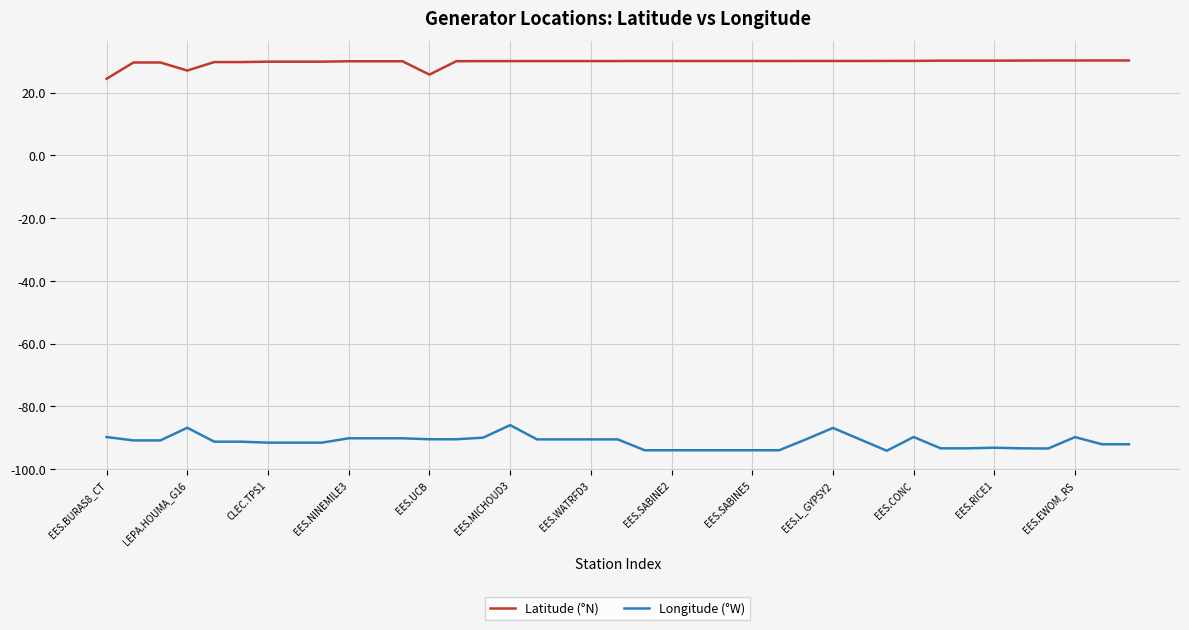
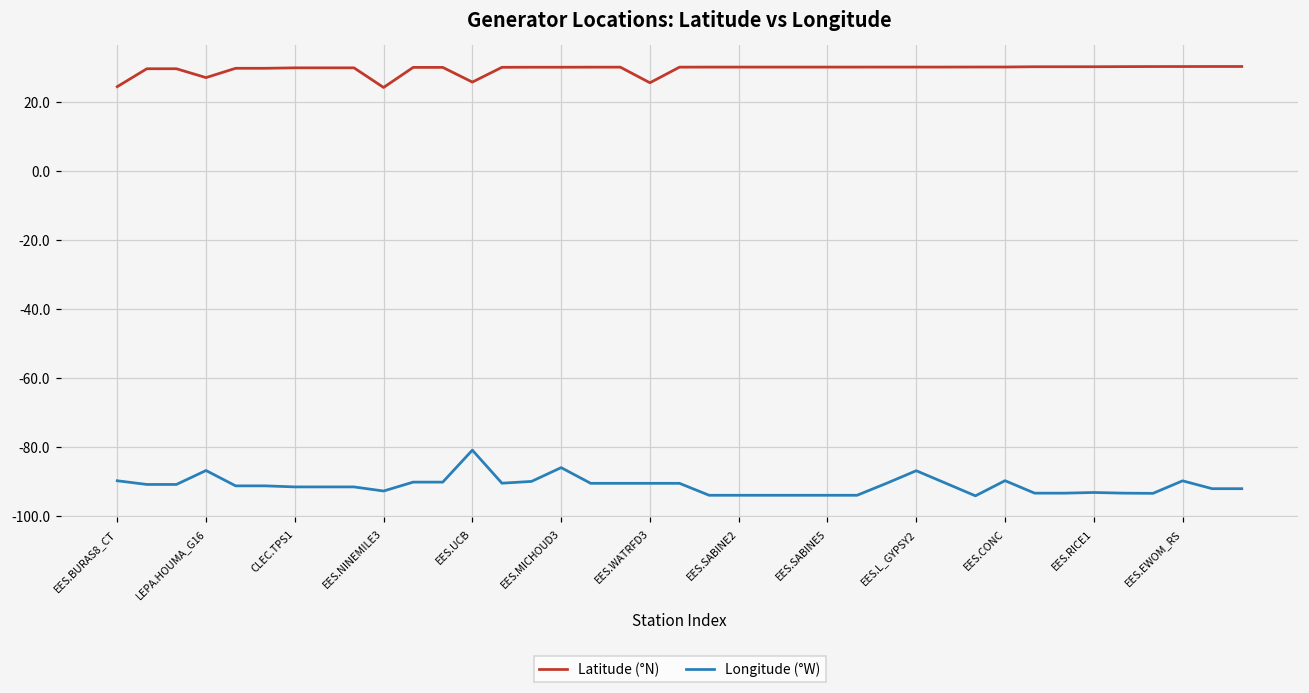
  {
    "Latitude (°N)": {
      "EES.BURAS8_CT": 24,
      "LEPA.HOUMA_G16": 27,
      "CLEC.TPS1": 30,
-     "EES.NINEMILE3": 30,
+     "EES.NINEMILE3": 24,
      "EES.UCB": 26,
      "EES.MICHOUD3": 30,
-     "EES.WATRFD3": 30,
+     "EES.WATRFD3": 26,
      "EES.SABINE2": 30,
      "EES.SABINE5": 30,
      "EES.L_GYPSY2": 30,
      "EES.CONC": 30,
      "EES.RICE1": 30,
      "EES.EWOM_RS": 30
    },
    "Longitude (°W)": {
      "EES.BURAS8_CT": -90,
      "LEPA.HOUMA_G16": -87,
      "CLEC.TPS1": -92,
-     "EES.NINEMILE3": -90,
-     "EES.UCB": -90,
+     "EES.NINEMILE3": -93,
+     "EES.UCB": -81,
      "EES.MICHOUD3": -86,
      "EES.WATRFD3": -91,
      "EES.SABINE2": -94,
      "EES.SABINE5": -94,
      "EES.L_GYPSY2": -87,
      "EES.CONC": -90,
      "EES.RICE1": -93,
      "EES.EWOM_RS": -90
    }
  }
